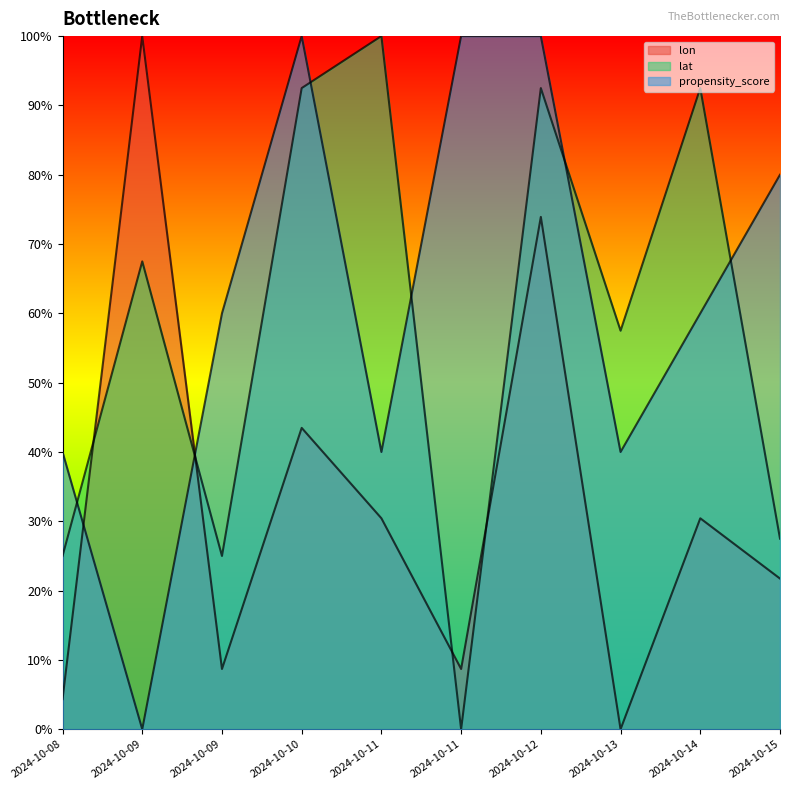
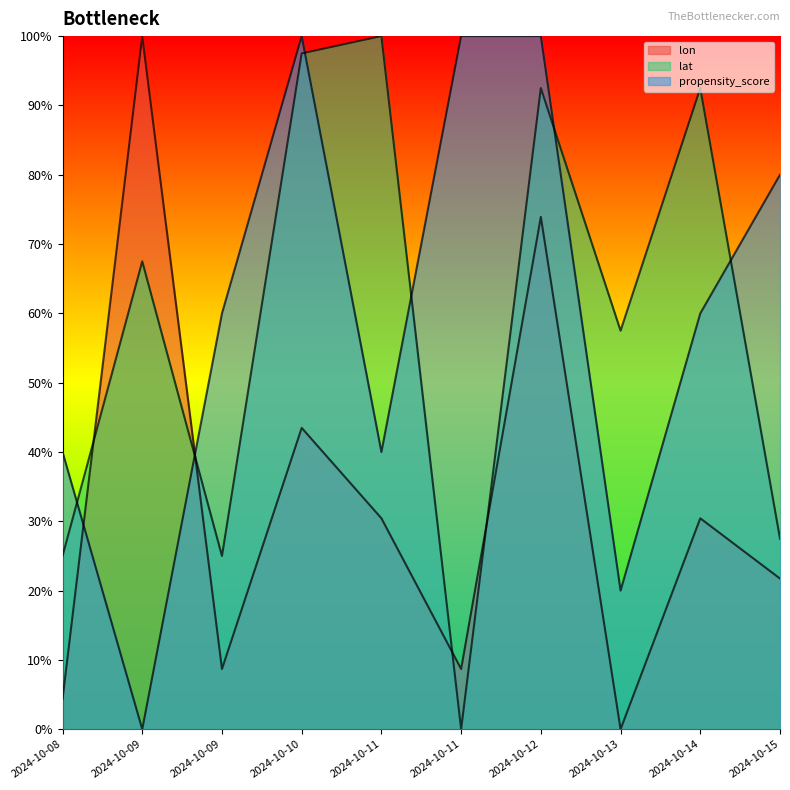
  {
    "lon": {
      "2024-10-08": "4%",
      "2024-10-10": "43%",
      "2024-10-12": "74%",
      "2024-10-13": "0%",
      "2024-10-14": "30%",
      "2024-10-15": "22%"
    },
    "lat": {
      "2024-10-08": "25%",
-     "2024-10-10": "92%",
+     "2024-10-10": "97%",
      "2024-10-12": "92%",
      "2024-10-13": "57%",
      "2024-10-15": "27%"
    },
    "propensity_score": {
      "2024-10-08": "40%",
      "2024-10-10": "100%",
      "2024-10-12": "100%",
-     "2024-10-13": "40%",
+     "2024-10-13": "20%",
      "2024-10-14": "60%",
      "2024-10-15": "80%"
    }
  }
